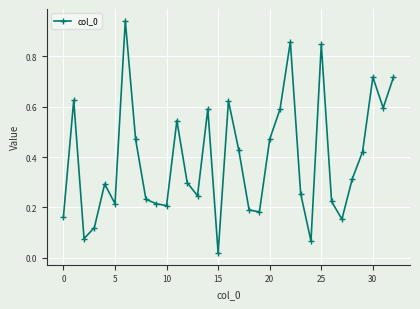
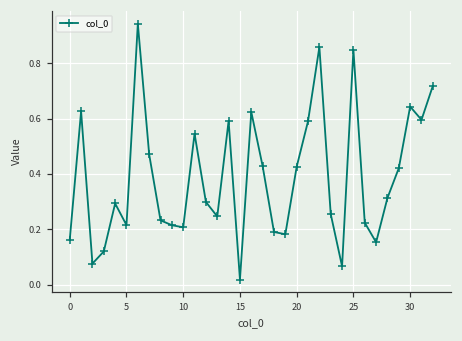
  {
    "0": 0.16,
    "5": 0.22,
    "10": 0.21,
    "15": 0.02,
-   "20": 0.47,
+   "20": 0.43,
    "25": 0.85,
-   "30": 0.72
+   "30": 0.64
  }
